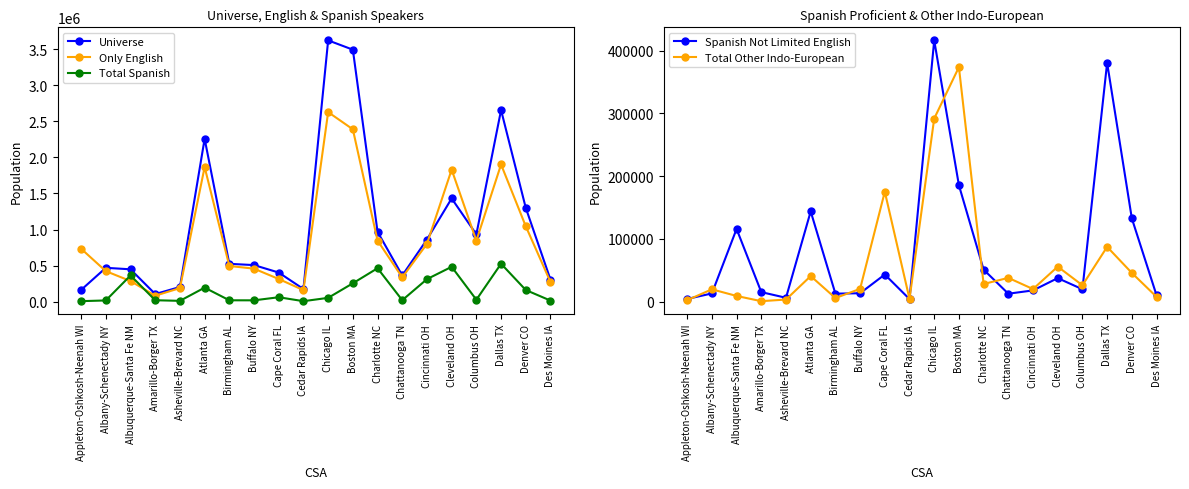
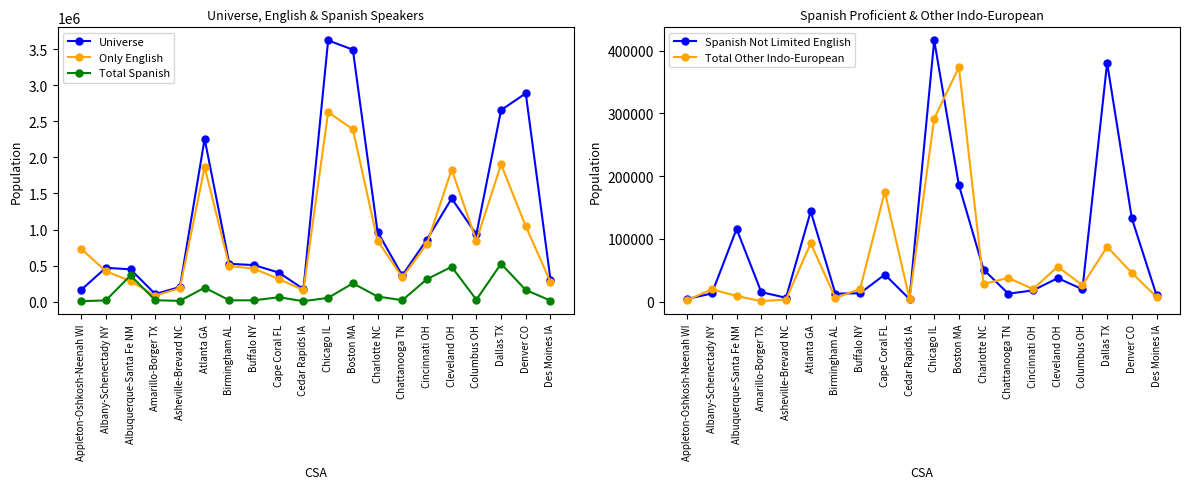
  {
    "Universe, English & Spanish Speakers": {
      "Universe": {
        "Appleton-Oshkosh-Neenah WI": 200000,
        "Albany-Schenectady NY": 500000,
        "Albuquerque-Santa Fe NM": 400000,
        "Atlanta GA": 2300000,
        "Buffalo NY": 500000,
        "Cape Coral FL": 400000,
        "Chicago IL": 3600000,
        "Boston MA": 3500000,
        "Charlotte NC": 1000000,
        "Cincinnati OH": 900000,
        "Cleveland OH": 1400000,
        "Columbus OH": 900000,
        "Dallas TX": 2700000,
-       "Denver CO": 1300000
+       "Denver CO": 2900000
      },
      "Only English": {
        "Appleton-Oshkosh-Neenah WI": 700000,
        "Albany-Schenectady NY": 400000,
        "Albuquerque-Santa Fe NM": 300000,
        "Atlanta GA": 1900000,
        "Buffalo NY": 500000,
        "Cape Coral FL": 300000,
        "Chicago IL": 2600000,
        "Boston MA": 2400000,
        "Charlotte NC": 800000,
        "Cincinnati OH": 800000,
        "Cleveland OH": 1800000,
        "Columbus OH": 800000,
        "Dallas TX": 1900000,
        "Denver CO": 1000000
      },
      "Total Spanish": {
        "Appleton-Oshkosh-Neenah WI": 0,
        "Albany-Schenectady NY": 0,
        "Albuquerque-Santa Fe NM": 400000,
        "Amarillo-Borger TX": 0,
        "Asheville-Brevard NC": 0,
        "Atlanta GA": 200000,
        "Birmingham AL": 0,
        "Buffalo NY": 0,
        "Cape Coral FL": 100000,
        "Cedar Rapids IA": 0,
        "Chicago IL": 100000,
        "Boston MA": 300000,
-       "Charlotte NC": 500000,
+       "Charlotte NC": 100000,
        "Chattanooga TN": 0,
        "Cincinnati OH": 300000,
        "Cleveland OH": 500000,
        "Columbus OH": 0,
        "Dallas TX": 500000,
        "Denver CO": 200000,
        "Des Moines IA": 0
      }
    },
    "Spanish Proficient & Other Indo-European": {
      "Spanish Not Limited English": {
        "Albany-Schenectady NY": 10000,
        "Albuquerque-Santa Fe NM": 120000,
        "Amarillo-Borger TX": 20000,
        "Atlanta GA": 140000,
        "Birmingham AL": 10000,
        "Buffalo NY": 10000,
        "Cape Coral FL": 40000,
        "Chicago IL": 420000,
        "Boston MA": 190000,
        "Charlotte NC": 50000,
        "Chattanooga TN": 10000,
        "Cleveland OH": 40000,
        "Columbus OH": 20000,
        "Dallas TX": 380000,
        "Denver CO": 130000
      },
      "Total Other Indo-European": {
        "Albany-Schenectady NY": 20000,
        "Albuquerque-Santa Fe NM": 10000,
        "Amarillo-Borger TX": 0,
-       "Atlanta GA": 40000,
+       "Atlanta GA": 90000,
        "Birmingham AL": 10000,
        "Buffalo NY": 20000,
        "Cape Coral FL": 180000,
        "Chicago IL": 290000,
        "Boston MA": 370000,
        "Charlotte NC": 30000,
        "Chattanooga TN": 40000,
        "Cleveland OH": 60000,
        "Columbus OH": 30000,
        "Dallas TX": 90000,
        "Denver CO": 50000
      }
    }
  }
